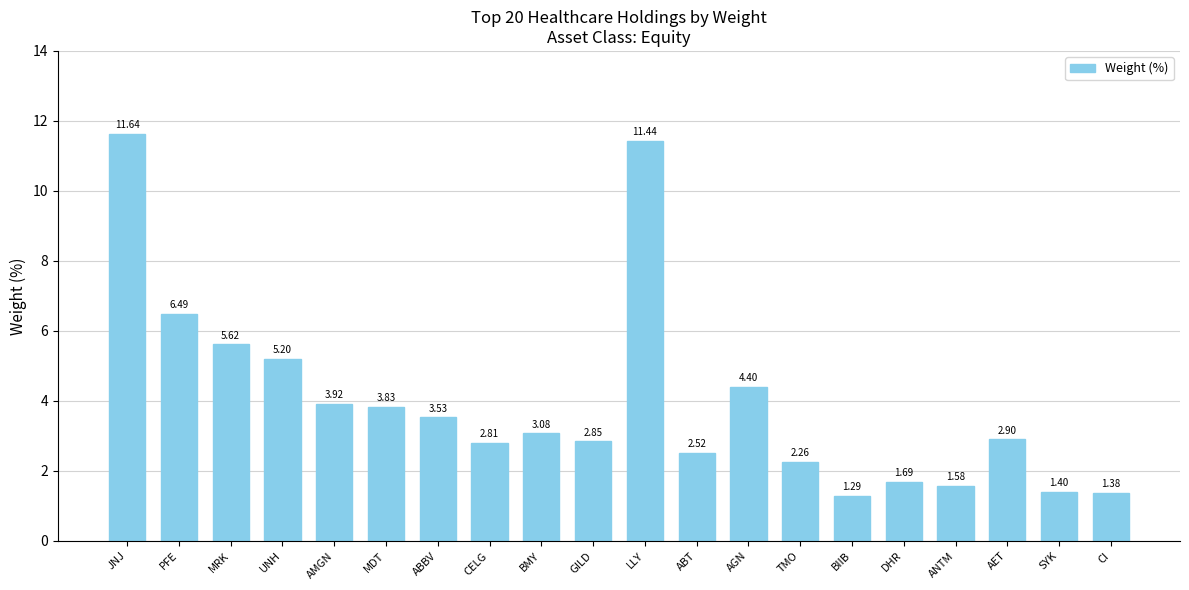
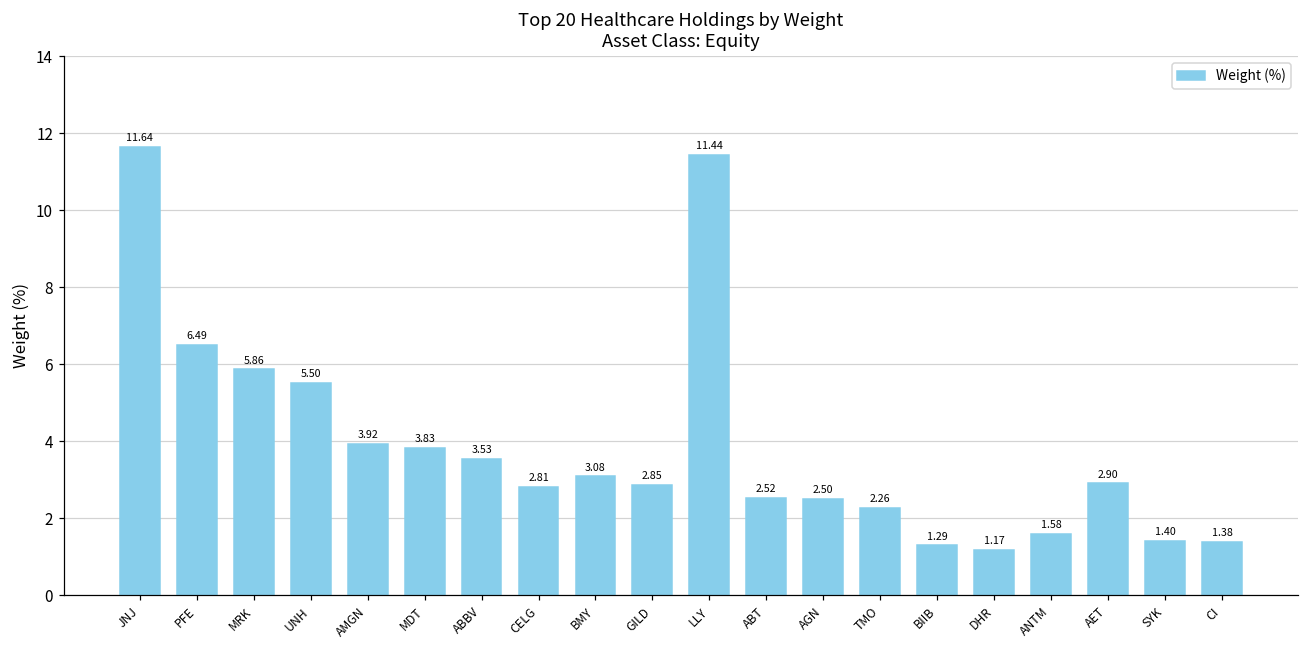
  {
    "JNJ": 11.64,
    "PFE": 6.49,
-   "MRK": 5.62,
-   "UNH": 5.20,
+   "MRK": 5.86,
+   "UNH": 5.50,
    "AMGN": 3.92,
    "MDT": 3.83,
    "ABBV": 3.53,
    "CELG": 2.81,
    "BMY": 3.08,
    "GILD": 2.85,
    "LLY": 11.44,
    "ABT": 2.52,
-   "AGN": 4.40,
+   "AGN": 2.50,
    "TMO": 2.26,
    "BIIB": 1.29,
-   "DHR": 1.69,
+   "DHR": 1.17,
    "ANTM": 1.58,
    "AET": 2.90,
    "SYK": 1.40,
    "CI": 1.38
  }
